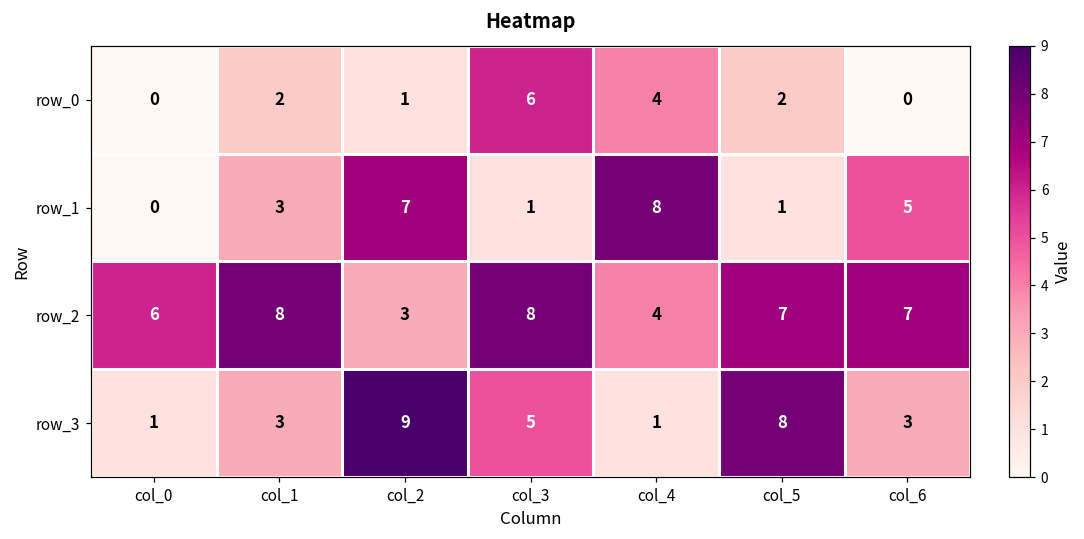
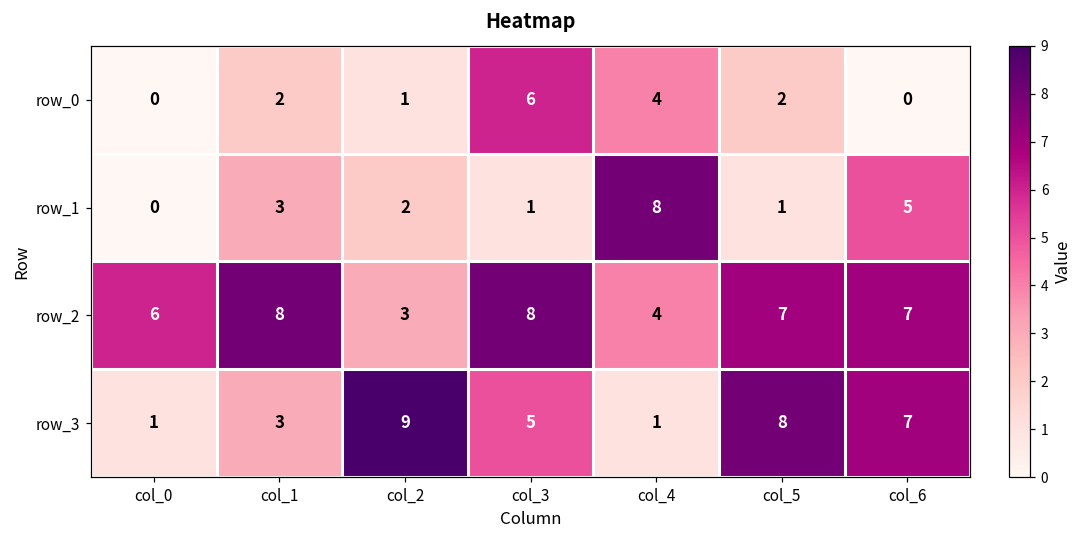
  {
    "row_0": {
      "col_0": 0,
      "col_1": 2,
      "col_2": 1,
      "col_3": 6,
      "col_4": 4,
      "col_5": 2,
      "col_6": 0
    },
    "row_1": {
      "col_0": 0,
      "col_1": 3,
-     "col_2": 7,
+     "col_2": 2,
      "col_3": 1,
      "col_4": 8,
      "col_5": 1,
      "col_6": 5
    },
    "row_2": {
      "col_0": 6,
      "col_1": 8,
      "col_2": 3,
      "col_3": 8,
      "col_4": 4,
      "col_5": 7,
      "col_6": 7
    },
    "row_3": {
      "col_0": 1,
      "col_1": 3,
      "col_2": 9,
      "col_3": 5,
      "col_4": 1,
      "col_5": 8,
-     "col_6": 3
+     "col_6": 7
    }
  }
